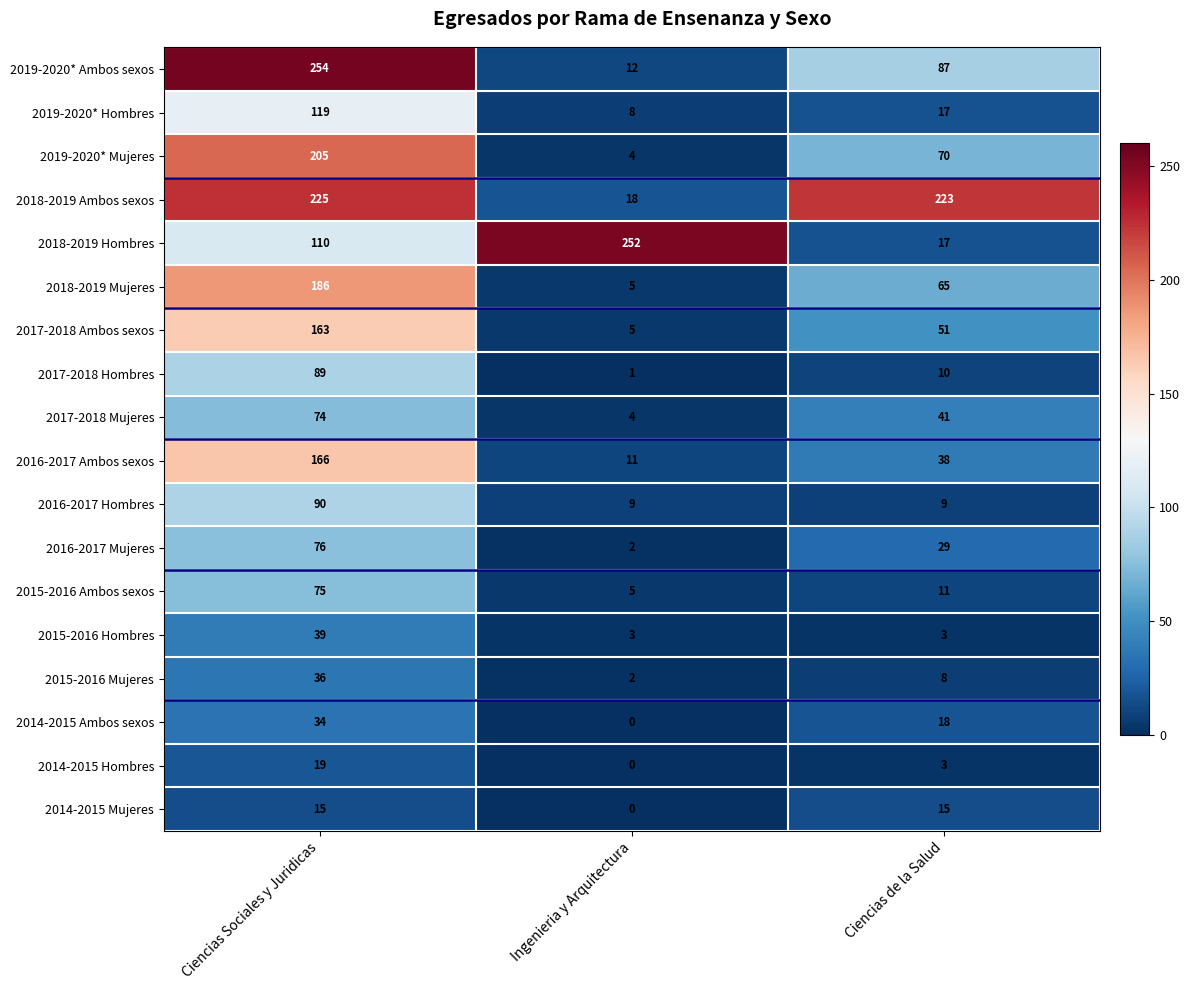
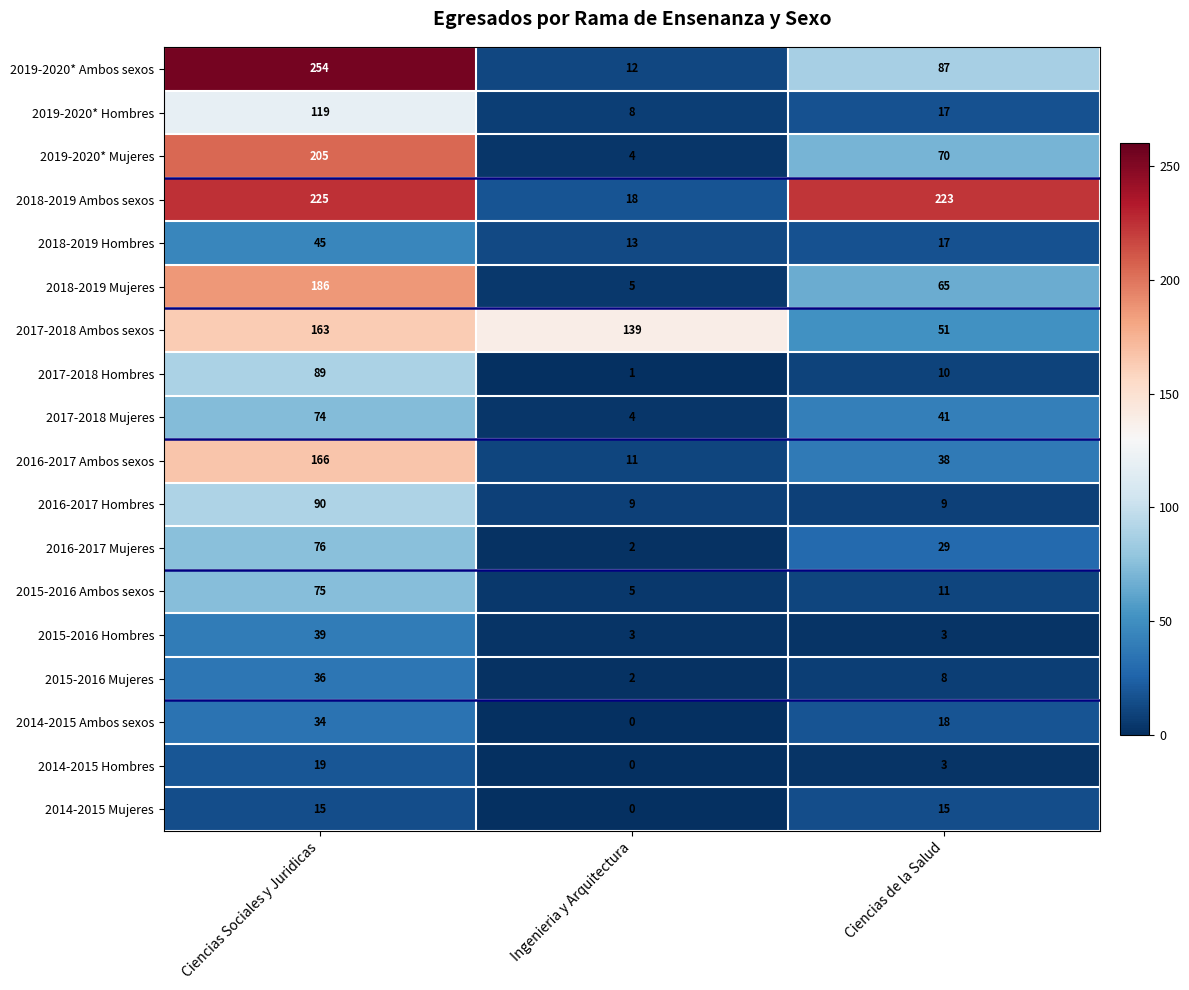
  {
    "2019-2020* Ambos sexos": {
      "Ciencias Sociales y Juridicas": 254,
      "Ingenieria y Arquitectura": 12,
      "Ciencias de la Salud": 87
    },
    "2019-2020* Hombres": {
      "Ciencias Sociales y Juridicas": 119,
      "Ingenieria y Arquitectura": 8,
      "Ciencias de la Salud": 17
    },
    "2019-2020* Mujeres": {
      "Ciencias Sociales y Juridicas": 205,
      "Ingenieria y Arquitectura": 4,
      "Ciencias de la Salud": 70
    },
    "2018-2019 Ambos sexos": {
      "Ciencias Sociales y Juridicas": 225,
      "Ingenieria y Arquitectura": 18,
      "Ciencias de la Salud": 223
    },
    "2018-2019 Hombres": {
-     "Ciencias Sociales y Juridicas": 110,
-     "Ingenieria y Arquitectura": 252,
+     "Ciencias Sociales y Juridicas": 45,
+     "Ingenieria y Arquitectura": 13,
      "Ciencias de la Salud": 17
    },
    "2018-2019 Mujeres": {
      "Ciencias Sociales y Juridicas": 186,
      "Ingenieria y Arquitectura": 5,
      "Ciencias de la Salud": 65
    },
    "2017-2018 Ambos sexos": {
      "Ciencias Sociales y Juridicas": 163,
-     "Ingenieria y Arquitectura": 5,
+     "Ingenieria y Arquitectura": 139,
      "Ciencias de la Salud": 51
    },
    "2017-2018 Hombres": {
      "Ciencias Sociales y Juridicas": 89,
      "Ingenieria y Arquitectura": 1,
      "Ciencias de la Salud": 10
    },
    "2017-2018 Mujeres": {
      "Ciencias Sociales y Juridicas": 74,
      "Ingenieria y Arquitectura": 4,
      "Ciencias de la Salud": 41
    },
    "2016-2017 Ambos sexos": {
      "Ciencias Sociales y Juridicas": 166,
      "Ingenieria y Arquitectura": 11,
      "Ciencias de la Salud": 38
    },
    "2016-2017 Hombres": {
      "Ciencias Sociales y Juridicas": 90,
      "Ingenieria y Arquitectura": 9,
      "Ciencias de la Salud": 9
    },
    "2016-2017 Mujeres": {
      "Ciencias Sociales y Juridicas": 76,
      "Ingenieria y Arquitectura": 2,
      "Ciencias de la Salud": 29
    },
    "2015-2016 Ambos sexos": {
      "Ciencias Sociales y Juridicas": 75,
      "Ingenieria y Arquitectura": 5,
      "Ciencias de la Salud": 11
    },
    "2015-2016 Hombres": {
      "Ciencias Sociales y Juridicas": 39,
      "Ingenieria y Arquitectura": 3,
      "Ciencias de la Salud": 3
    },
    "2015-2016 Mujeres": {
      "Ciencias Sociales y Juridicas": 36,
      "Ingenieria y Arquitectura": 2,
      "Ciencias de la Salud": 8
    },
    "2014-2015 Ambos sexos": {
      "Ciencias Sociales y Juridicas": 34,
      "Ingenieria y Arquitectura": 0,
      "Ciencias de la Salud": 18
    },
    "2014-2015 Hombres": {
      "Ciencias Sociales y Juridicas": 19,
      "Ingenieria y Arquitectura": 0,
      "Ciencias de la Salud": 3
    },
    "2014-2015 Mujeres": {
      "Ciencias Sociales y Juridicas": 15,
      "Ingenieria y Arquitectura": 0,
      "Ciencias de la Salud": 15
    }
  }
